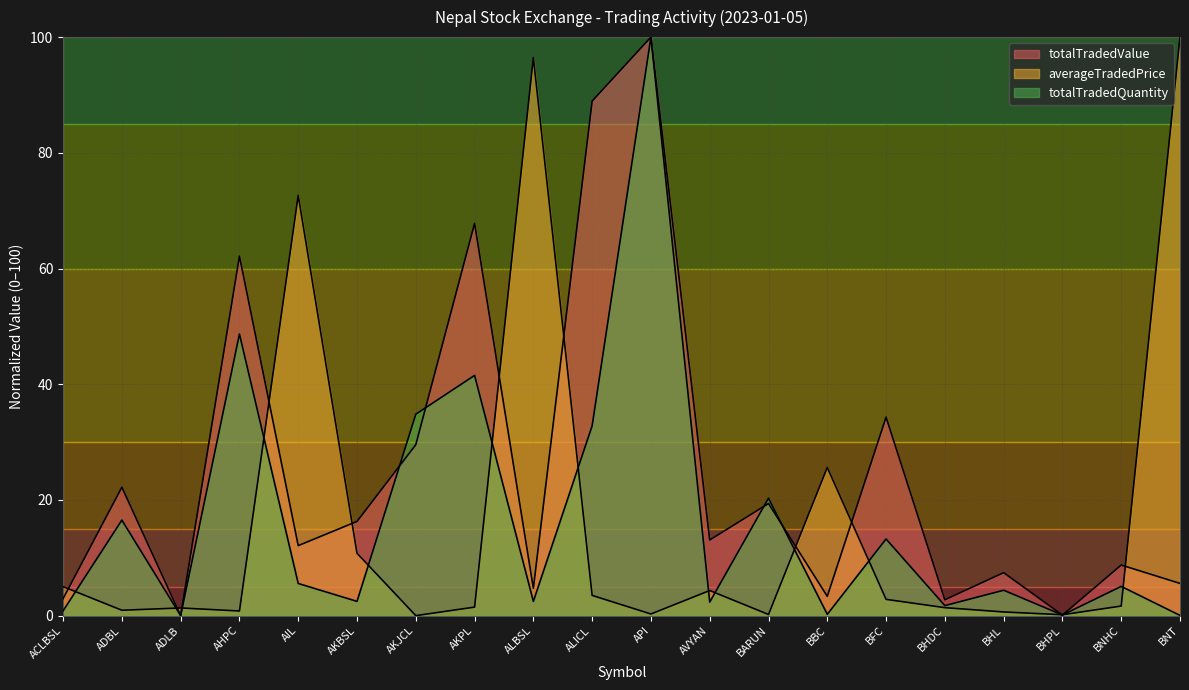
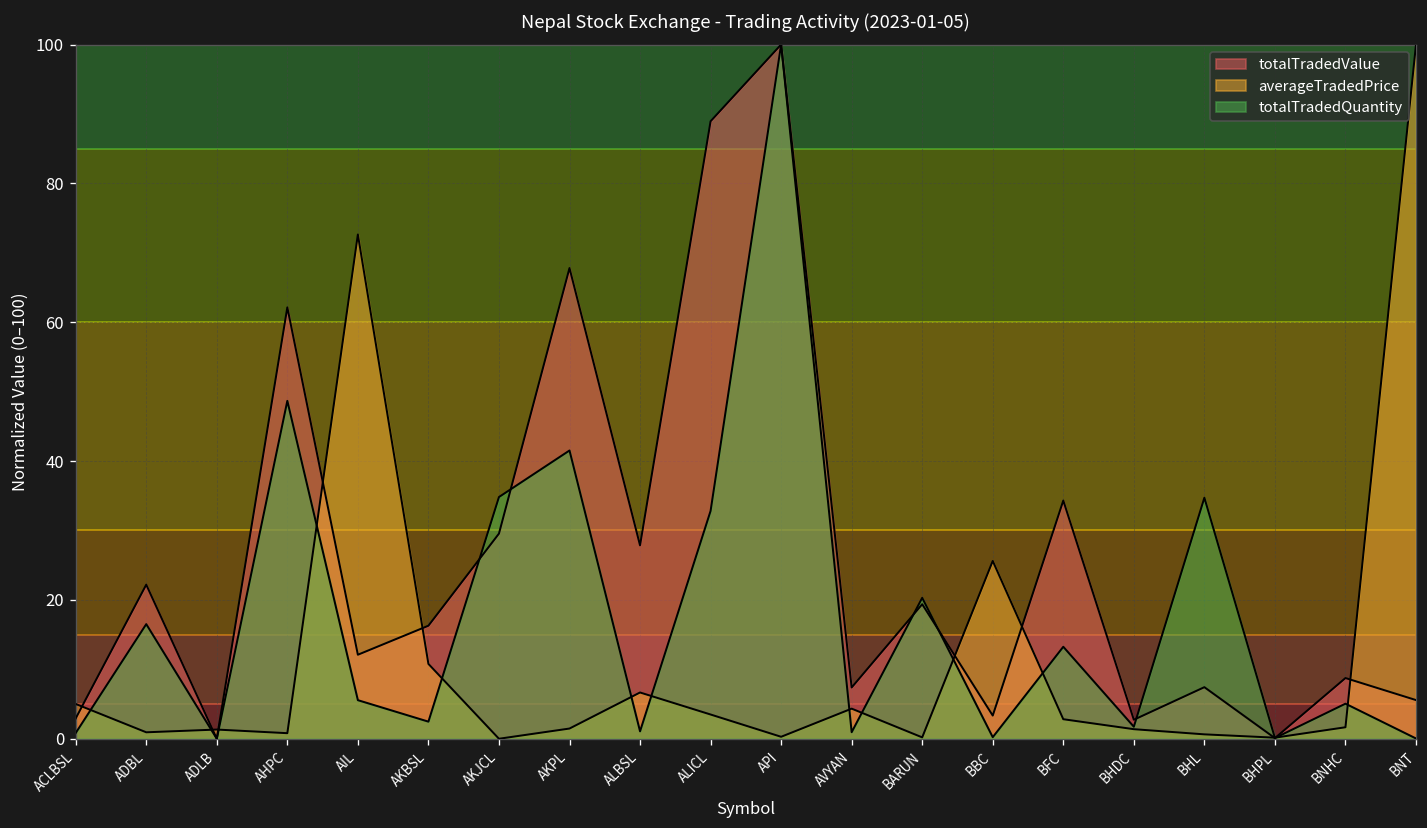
  {
    "totalTradedValue": {
      "ACLBSL": 3,
      "ADBL": 22,
      "AHPC": 62,
      "AIL": 12,
      "AKBSL": 16,
      "AKJCL": 30,
      "AKPL": 68,
-     "ALBSL": 5,
+     "ALBSL": 28,
      "ALICL": 89,
-     "AVYAN": 13,
+     "AVYAN": 7,
      "BARUN": 19,
      "BBC": 3,
      "BFC": 34,
      "BHDC": 3,
      "BHL": 7,
      "BNHC": 9,
      "BNT": 6
    },
    "averageTradedPrice": {
      "ACLBSL": 5,
      "ADBL": 1,
      "ADLB": 1,
      "AHPC": 1,
      "AIL": 73,
      "AKBSL": 11,
      "AKJCL": 0,
      "AKPL": 1,
-     "ALBSL": 96,
+     "ALBSL": 7,
      "ALICL": 3,
      "API": 0,
      "AVYAN": 4,
      "BARUN": 0,
      "BBC": 26,
      "BFC": 3,
      "BHL": 1,
      "BNHC": 2,
      "BNT": 100
    },
    "totalTradedQuantity": {
      "ACLBSL": 1,
      "ADBL": 17,
      "AHPC": 49,
      "AIL": 6,
      "AKBSL": 2,
      "AKJCL": 35,
      "AKPL": 42,
-     "ALBSL": 2,
+     "ALBSL": 1,
      "ALICL": 33,
-     "AVYAN": 2,
+     "AVYAN": 1,
      "BARUN": 20,
      "BBC": 0,
      "BFC": 13,
-     "BHL": 4,
+     "BHL": 35,
      "BNHC": 5,
      "BNT": 0
    }
  }
